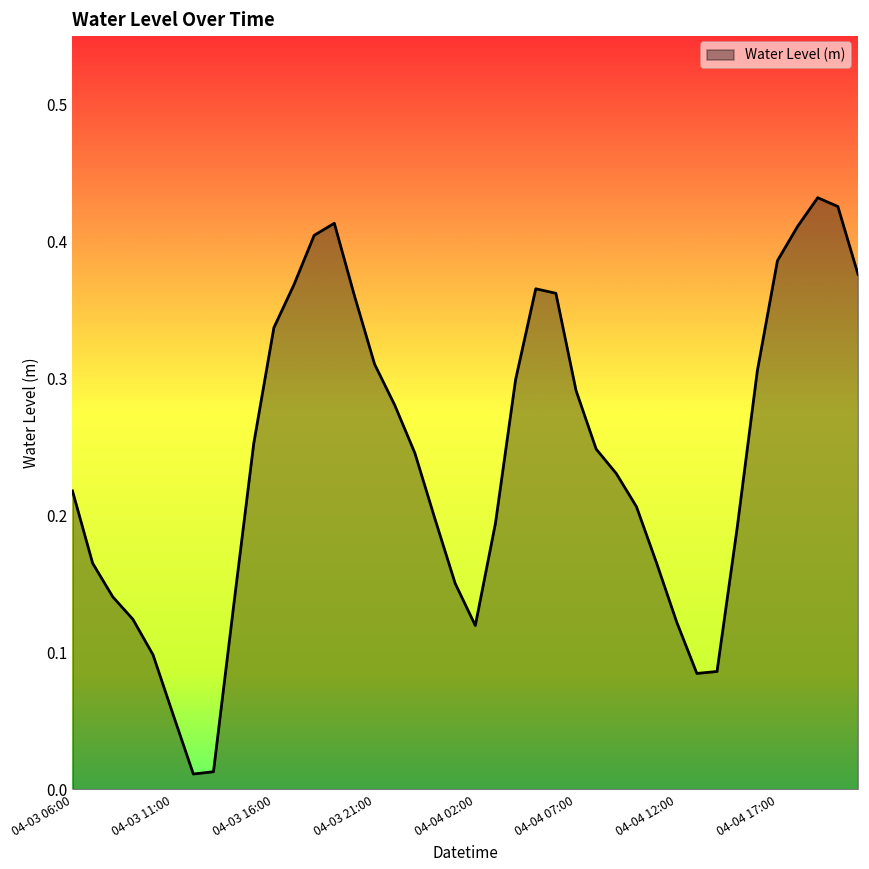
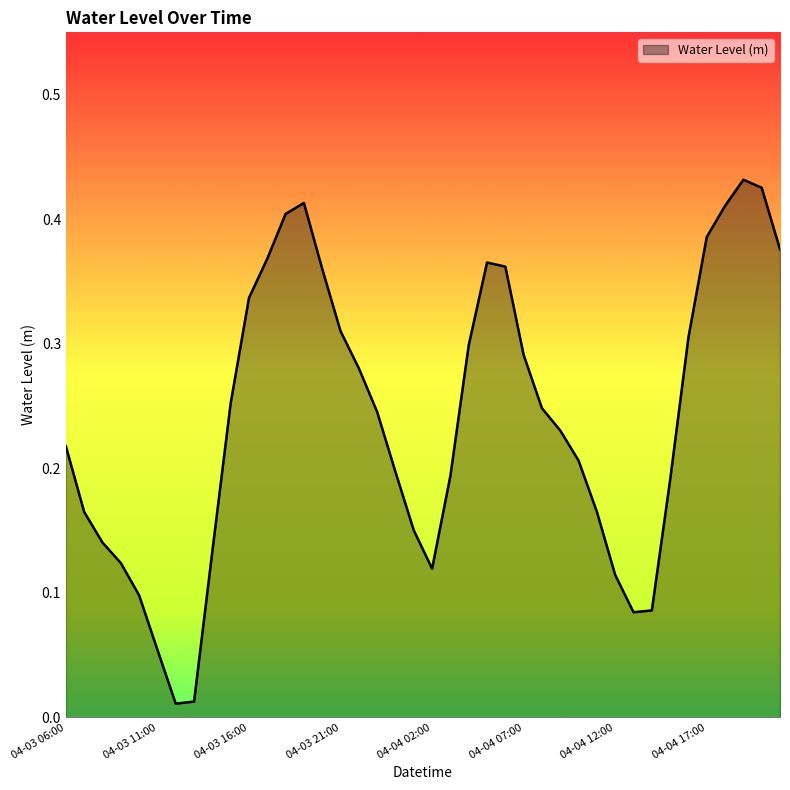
  {
    "04-03 06:00": 0.218,
    "04-03 11:00": 0.054,
    "04-03 16:00": 0.337,
    "04-03 21:00": 0.310,
    "04-04 02:00": 0.119,
    "04-04 07:00": 0.291,
-   "04-04 12:00": 0.122,
+   "04-04 12:00": 0.114,
    "04-04 17:00": 0.386
  }
